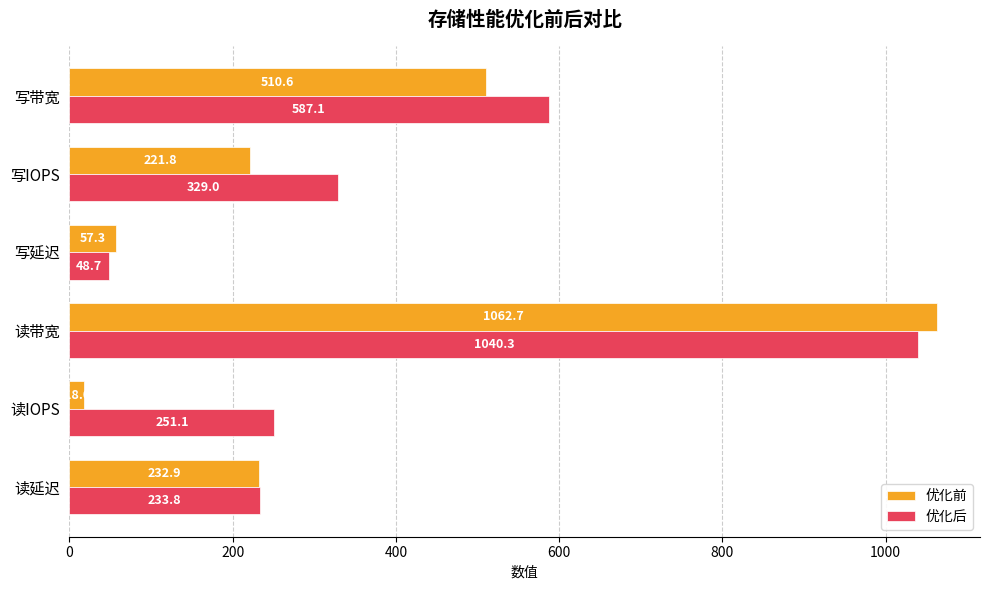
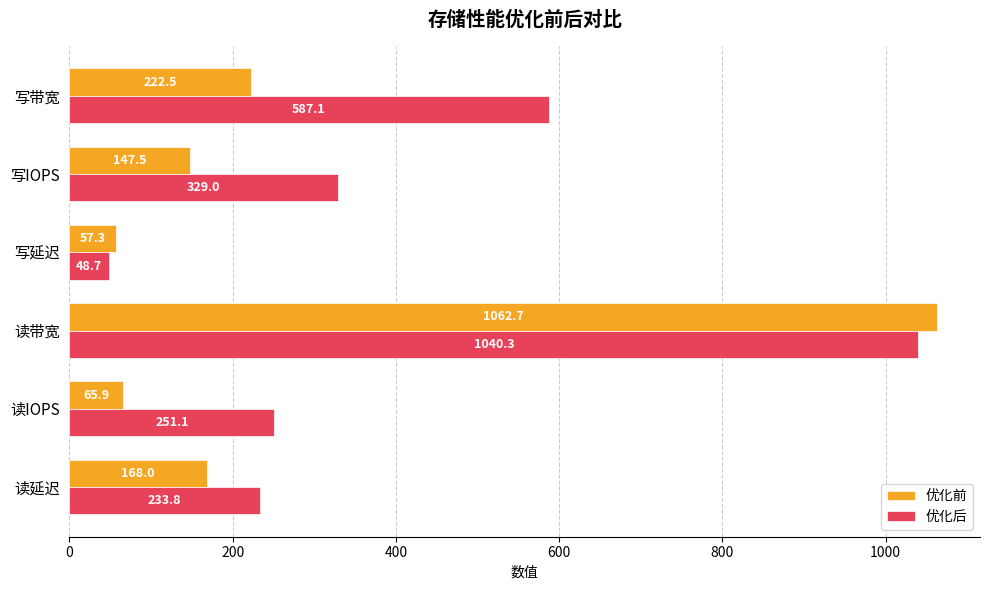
  {
    "优化前": {
-     "写带宽": 510.6,
-     "写IOPS": 221.8,
+     "写带宽": 222.5,
+     "写IOPS": 147.5,
      "写延迟": 57.3,
      "读带宽": 1062.7,
-     "读IOPS": 18.0,
-     "读延迟": 232.9
+     "读IOPS": 65.9,
+     "读延迟": 168.0
    },
    "优化后": {
      "写带宽": 587.1,
      "写IOPS": 329.0,
      "写延迟": 48.7,
      "读带宽": 1040.3,
      "读IOPS": 251.1,
      "读延迟": 233.8
    }
  }
